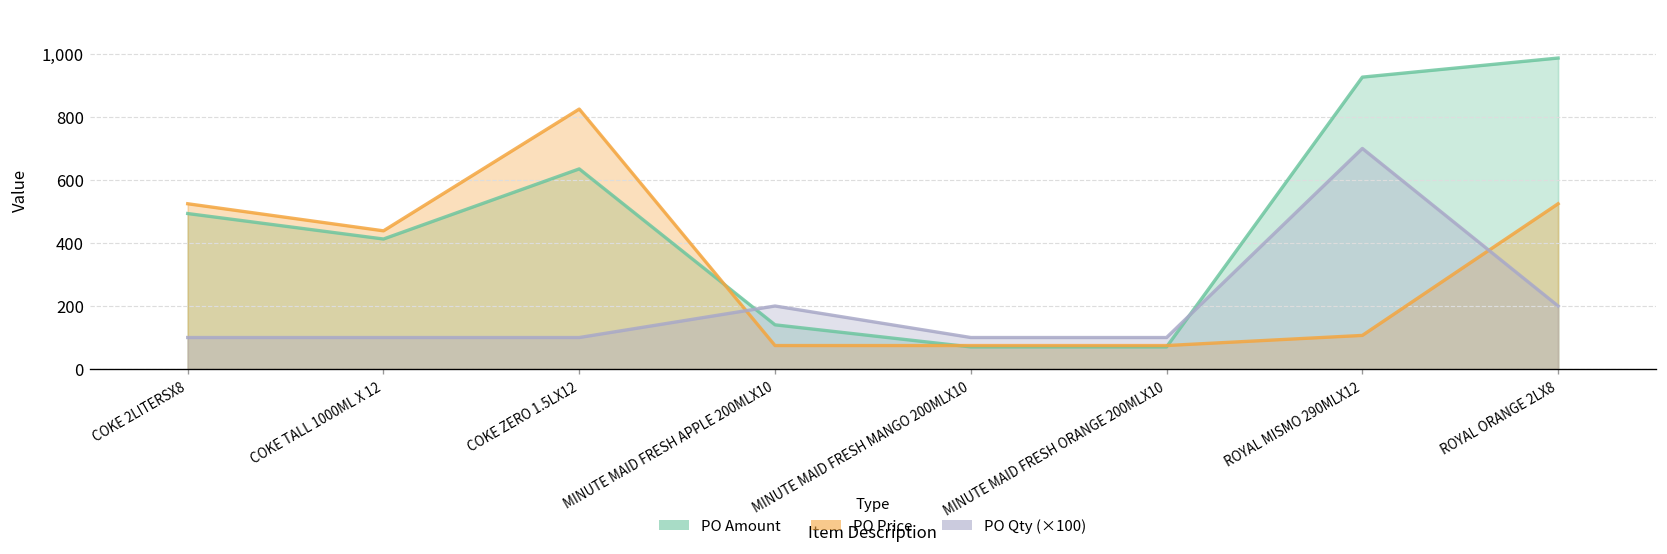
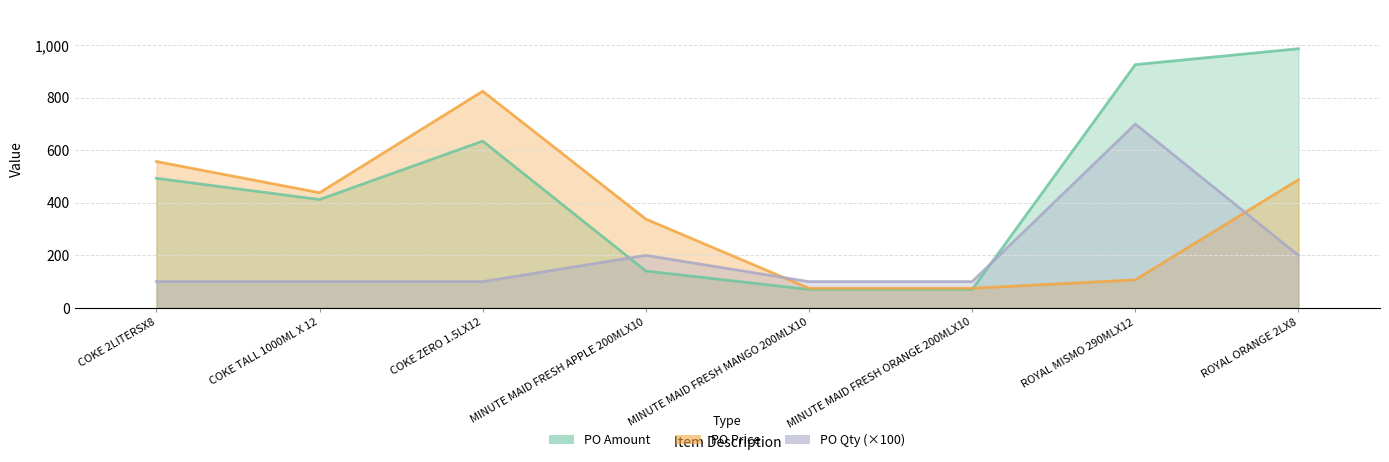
  {
    "PO Price": {
-     "COKE 2LITERSX8": 520,
+     "COKE 2LITERSX8": 560,
      "COKE TALL 1000ML X 12": 440,
      "COKE ZERO 1.5LX12": 820,
-     "MINUTE MAID FRESH APPLE 200MLX10": 70,
+     "MINUTE MAID FRESH APPLE 200MLX10": 340,
      "ROYAL MISMO 290MLX12": 110,
-     "ROYAL ORANGE 2LX8": 520
+     "ROYAL ORANGE 2LX8": 490
    }
  }
